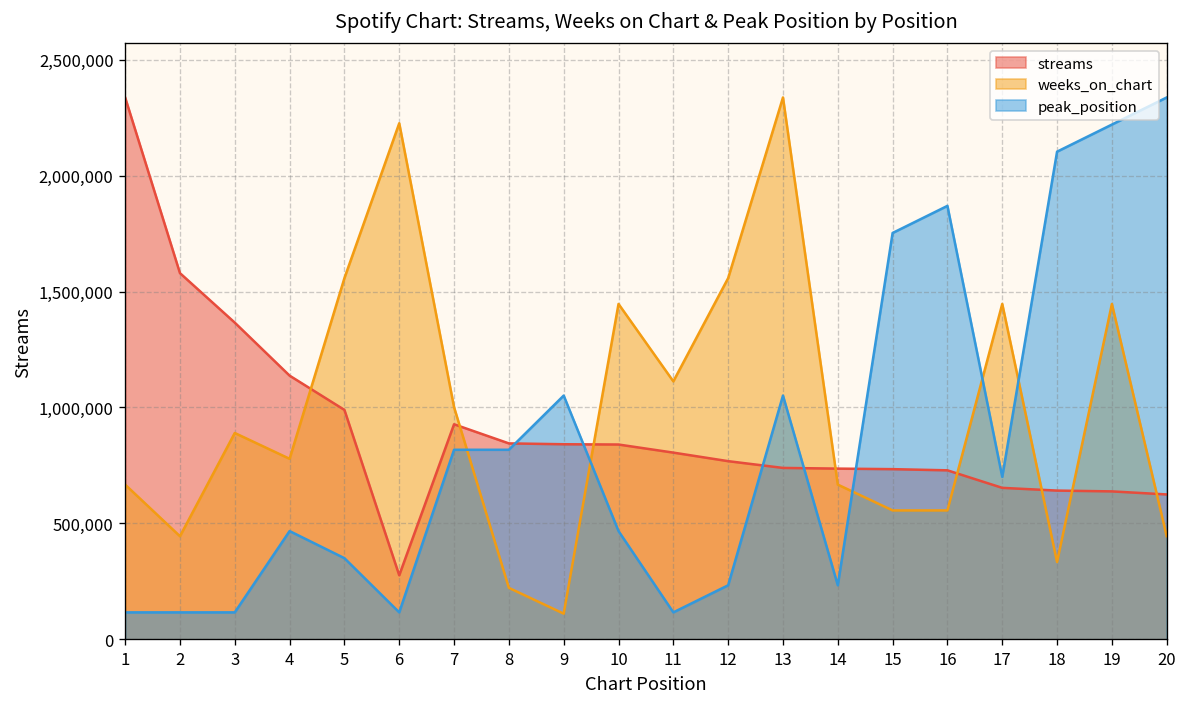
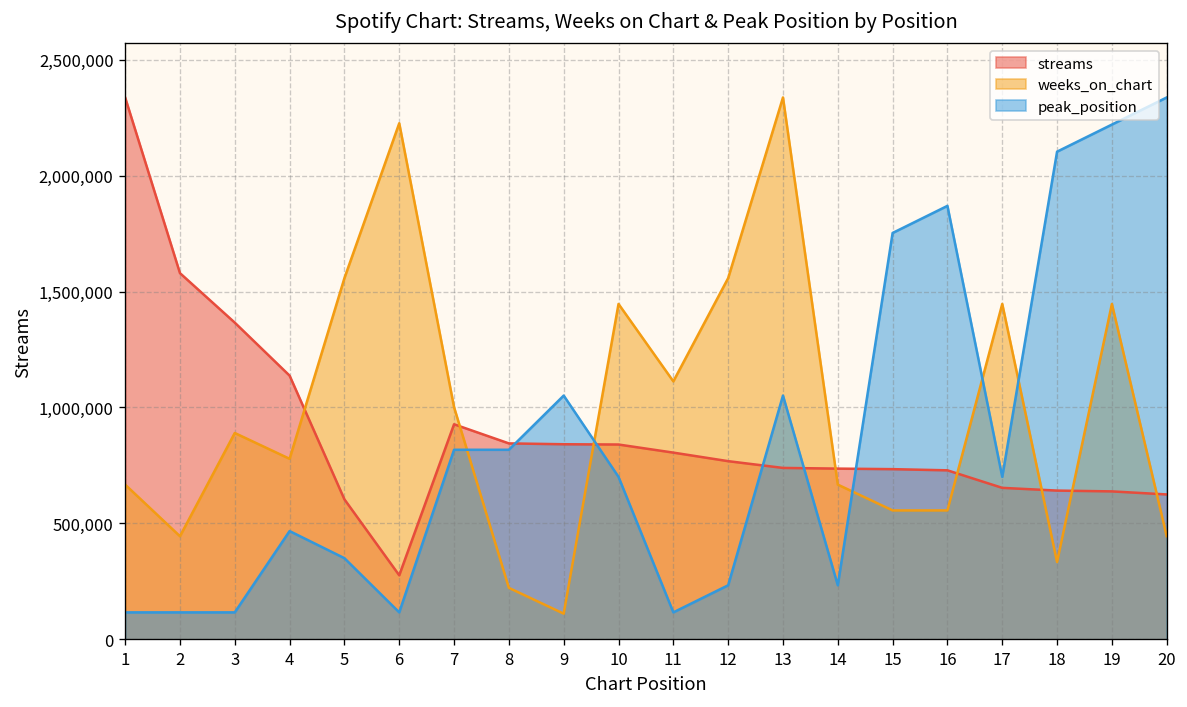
  {
    "streams": {
      "1": "2,340,000",
      "2": "1,580,000",
      "3": "1,370,000",
      "4": "1,140,000",
-     "5": "990,000",
+     "5": "600,000",
      "6": "280,000",
      "7": "930,000",
      "8": "850,000",
      "9": "840,000",
      "10": "840,000",
      "11": "810,000",
      "12": "770,000",
      "13": "740,000",
      "14": "740,000",
      "15": "730,000",
      "16": "730,000",
      "17": "650,000",
      "18": "640,000",
      "19": "640,000",
      "20": "630,000"
    },
    "weeks_on_chart": {
      "1": "670,000",
      "2": "450,000",
      "3": "890,000",
      "4": "780,000",
      "5": "1,560,000",
      "6": "2,230,000",
      "7": "1,000,000",
      "8": "220,000",
      "9": "110,000",
      "10": "1,450,000",
      "11": "1,110,000",
      "12": "1,560,000",
      "13": "2,340,000",
      "14": "670,000",
      "15": "560,000",
      "16": "560,000",
      "17": "1,450,000",
      "18": "330,000",
      "19": "1,450,000",
      "20": "450,000"
    },
    "peak_position": {
      "1": "120,000",
      "2": "120,000",
      "3": "120,000",
      "4": "470,000",
      "5": "350,000",
      "6": "120,000",
      "7": "820,000",
      "8": "820,000",
      "9": "1,050,000",
-     "10": "470,000",
+     "10": "700,000",
      "11": "120,000",
      "12": "230,000",
      "13": "1,050,000",
      "14": "230,000",
      "15": "1,750,000",
      "16": "1,870,000",
      "17": "700,000",
      "18": "2,100,000",
      "20": "2,340,000"
    }
  }
